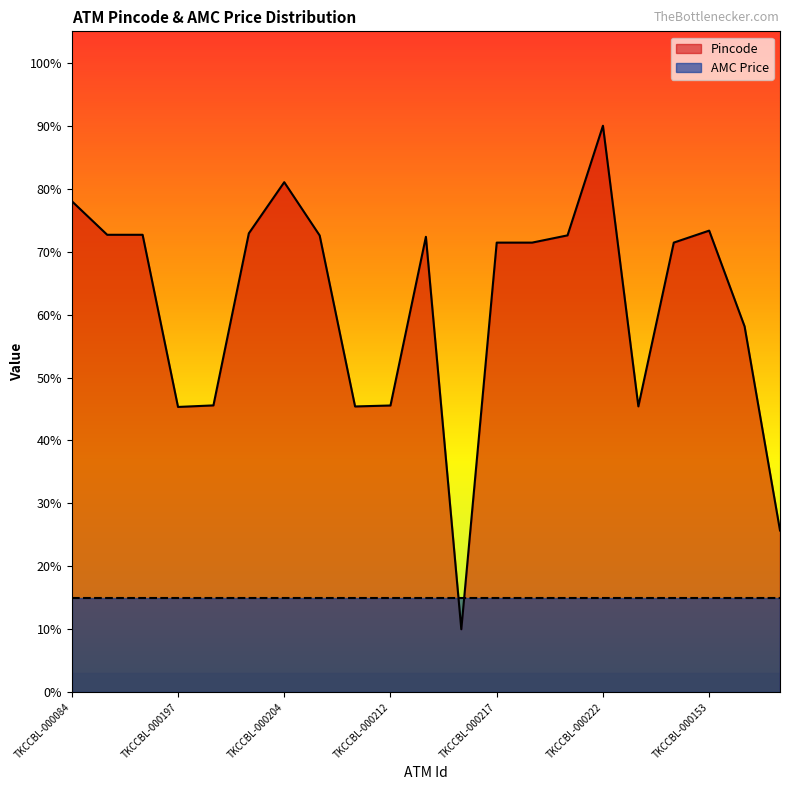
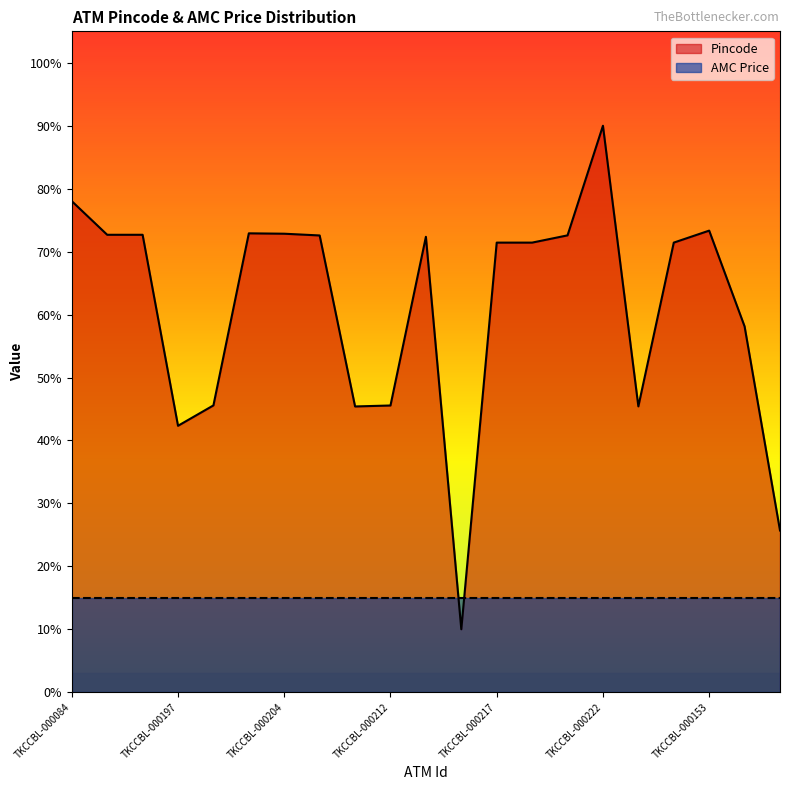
  {
    "Pincode": {
      "TKCCBL-000084": "78%",
-     "TKCCBL-000197": "45%",
-     "TKCCBL-000204": "81%",
+     "TKCCBL-000197": "42%",
+     "TKCCBL-000204": "73%",
      "TKCCBL-000212": "46%",
      "TKCCBL-000217": "71%",
      "TKCCBL-000222": "90%",
      "TKCCBL-000153": "73%"
    },
    "AMC Price": {
      "TKCCBL-000084": "15%",
      "TKCCBL-000197": "15%",
      "TKCCBL-000204": "15%",
      "TKCCBL-000212": "15%",
      "TKCCBL-000217": "15%",
      "TKCCBL-000222": "15%",
      "TKCCBL-000153": "15%"
    }
  }
